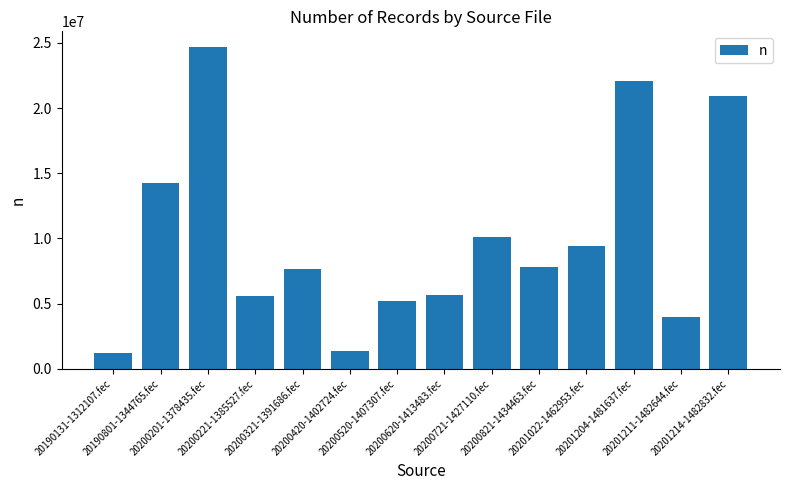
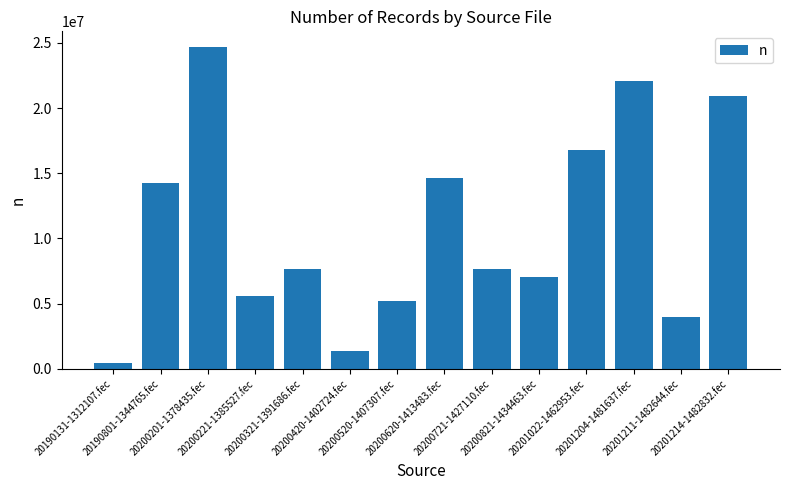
  {
-   "20190131-1312107.fec": 1200000,
+   "20190131-1312107.fec": 500000,
    "20190801-1344765.fec": 14200000,
    "20200201-1378435.fec": 24700000,
    "20200221-1385527.fec": 5600000,
    "20200321-1391686.fec": 7700000,
    "20200420-1402724.fec": 1400000,
    "20200520-1407307.fec": 5200000,
-   "20200620-1413483.fec": 5700000,
-   "20200721-1427110.fec": 10100000,
-   "20200821-1434463.fec": 7800000,
-   "20201022-1462953.fec": 9400000,
+   "20200620-1413483.fec": 14600000,
+   "20200721-1427110.fec": 7700000,
+   "20200821-1434463.fec": 7000000,
+   "20201022-1462953.fec": 16800000,
    "20201204-1481637.fec": 22000000,
    "20201211-1482644.fec": 3900000,
    "20201214-1482832.fec": 21000000
  }
